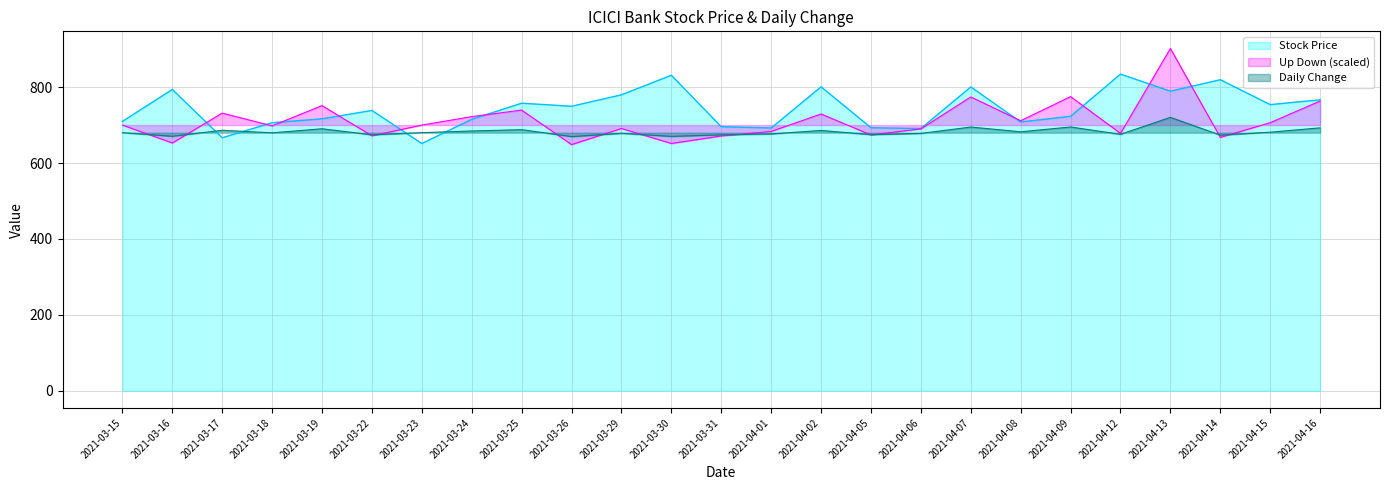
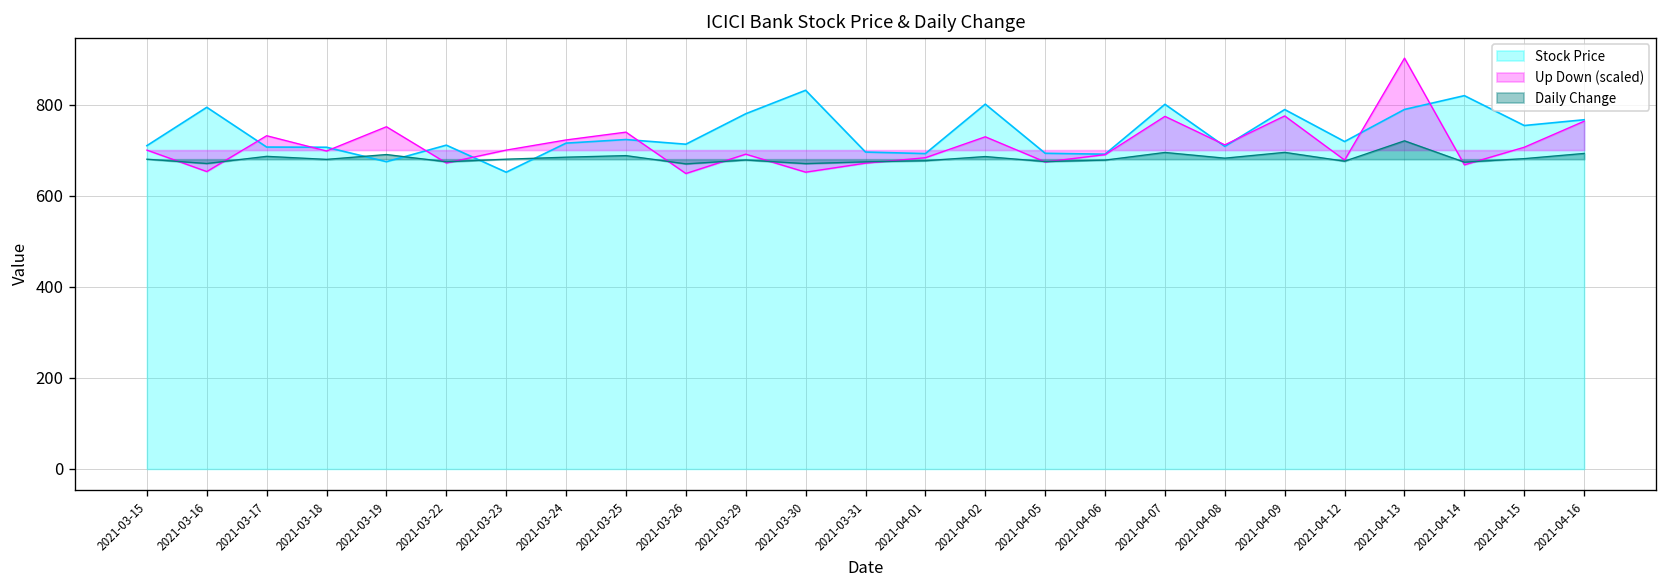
  {
    "Stock Price": {
      "2021-03-15": 710,
      "2021-03-16": 790,
-     "2021-03-17": 670,
-     "2021-03-19": 720,
-     "2021-03-22": 740,
+     "2021-03-17": 710,
+     "2021-03-19": 670,
+     "2021-03-22": 710,
      "2021-03-23": 650,
      "2021-03-24": 720,
-     "2021-03-25": 760,
-     "2021-03-26": 750,
+     "2021-03-25": 720,
+     "2021-03-26": 710,
      "2021-03-29": 780,
      "2021-03-30": 830,
      "2021-04-01": 690,
      "2021-04-02": 800,
      "2021-04-05": 690,
      "2021-04-07": 800,
-     "2021-04-09": 720,
-     "2021-04-12": 830,
+     "2021-04-09": 790,
+     "2021-04-12": 720,
      "2021-04-13": 790,
      "2021-04-14": 820,
      "2021-04-15": 750
    }
  }
